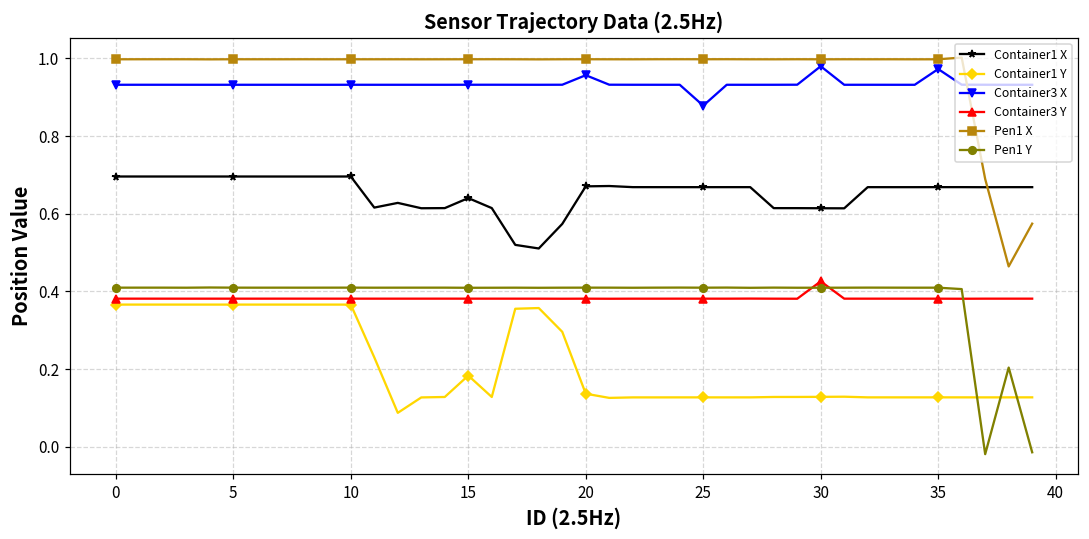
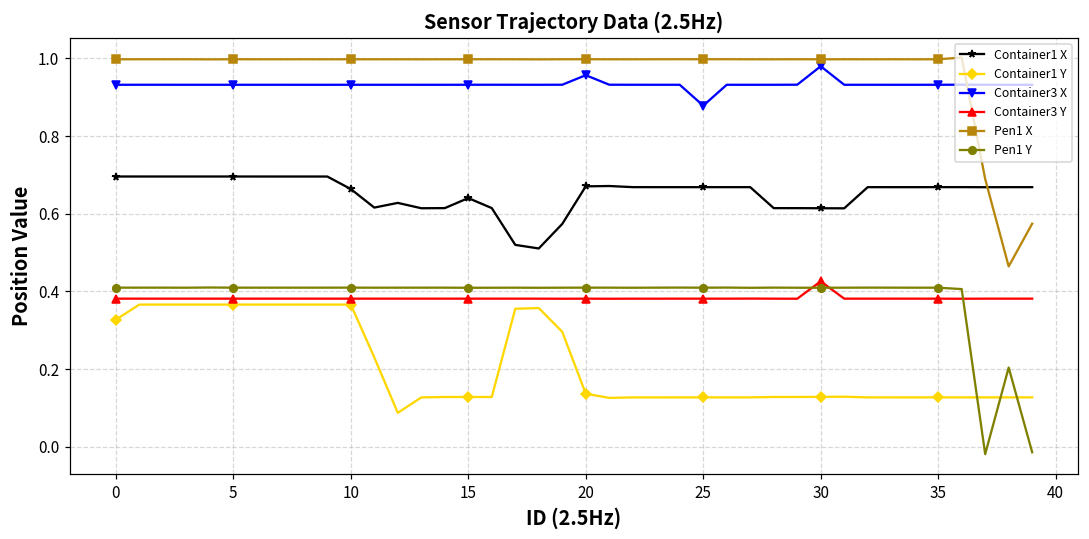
  {
    "Container1 X": {
      "0": 0.70,
      "5": 0.70,
-     "10": 0.70,
+     "10": 0.66,
      "15": 0.64,
      "20": 0.67,
      "25": 0.67,
      "30": 0.61,
      "35": 0.67
    },
    "Container1 Y": {
-     "0": 0.37,
+     "0": 0.33,
      "5": 0.37,
      "10": 0.37,
-     "15": 0.18,
+     "15": 0.13,
      "20": 0.14,
      "25": 0.13,
      "30": 0.13,
      "35": 0.13
    },
    "Container3 X": {
      "0": 0.93,
      "5": 0.93,
      "10": 0.93,
      "15": 0.93,
      "20": 0.96,
      "25": 0.88,
      "30": 0.98,
-     "35": 0.97
+     "35": 0.93
    },
    "Container3 Y": {
      "0": 0.38,
      "5": 0.38,
      "10": 0.38,
      "15": 0.38,
      "20": 0.38,
      "25": 0.38,
      "30": 0.43,
      "35": 0.38
    }
  }
